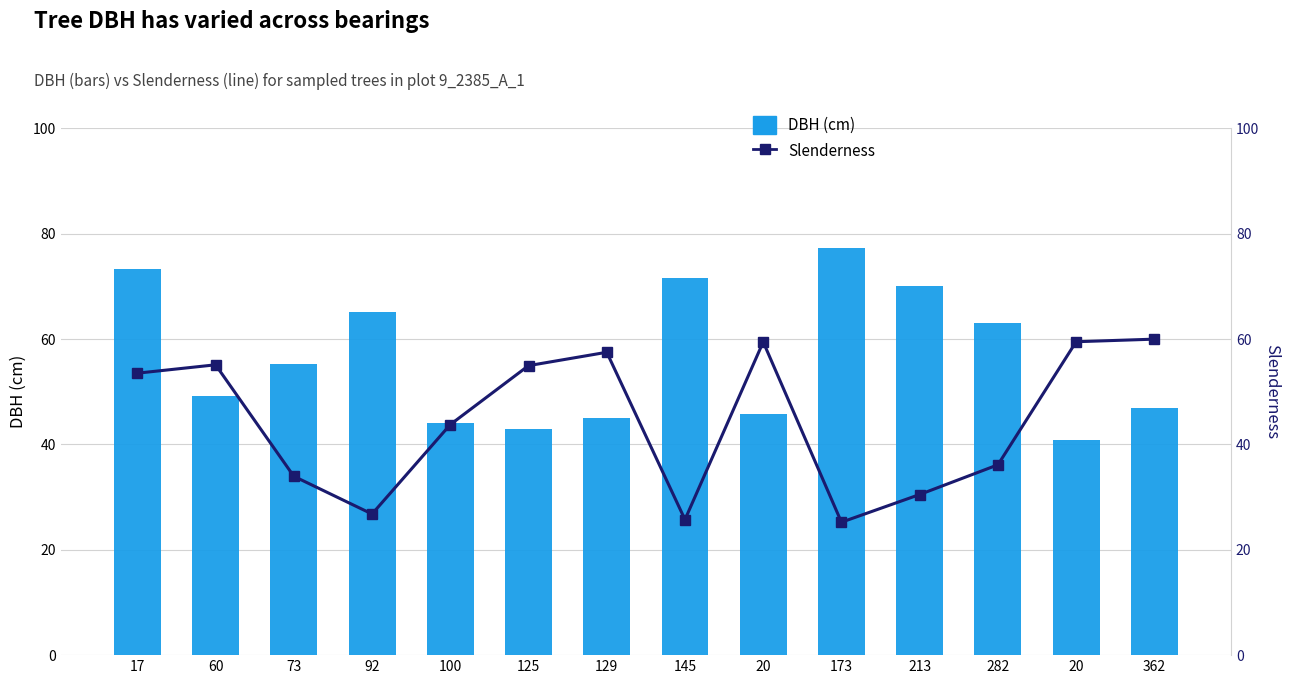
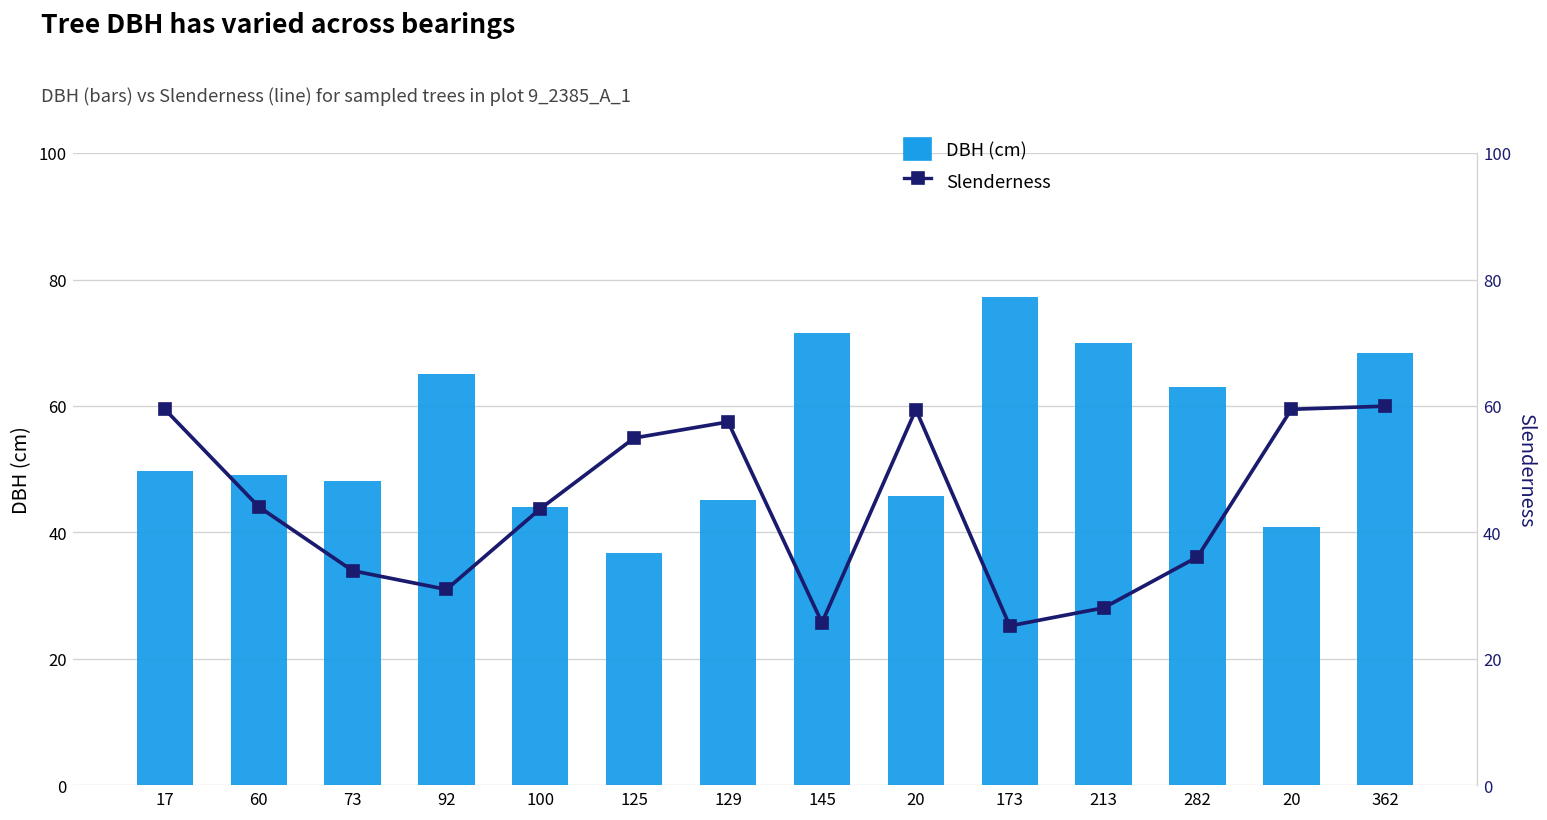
  {
    "DBH (cm)": {
-     "17": 73,
+     "17": 50,
      "60": 49,
-     "73": 55,
+     "73": 48,
      "92": 65,
      "100": 44,
-     "125": 43,
+     "125": 37,
      "129": 45,
      "145": 72,
      "173": 77,
      "213": 70,
      "282": 63,
-     "362": 47
+     "362": 68
    },
    "Slenderness": {
-     "17": 54,
-     "60": 55,
+     "17": 59,
+     "60": 44,
      "73": 34,
-     "92": 27,
+     "92": 31,
      "100": 44,
      "125": 55,
      "129": 57,
      "145": 26,
      "173": 25,
-     "213": 30,
+     "213": 28,
      "282": 36,
      "362": 60
    }
  }
